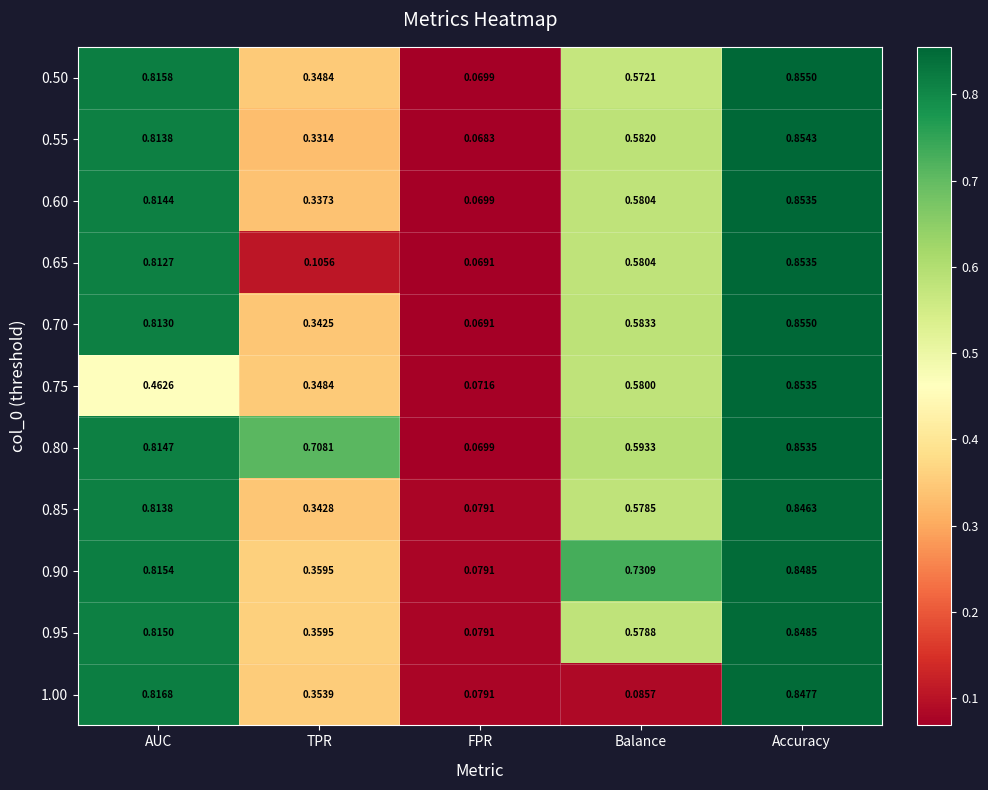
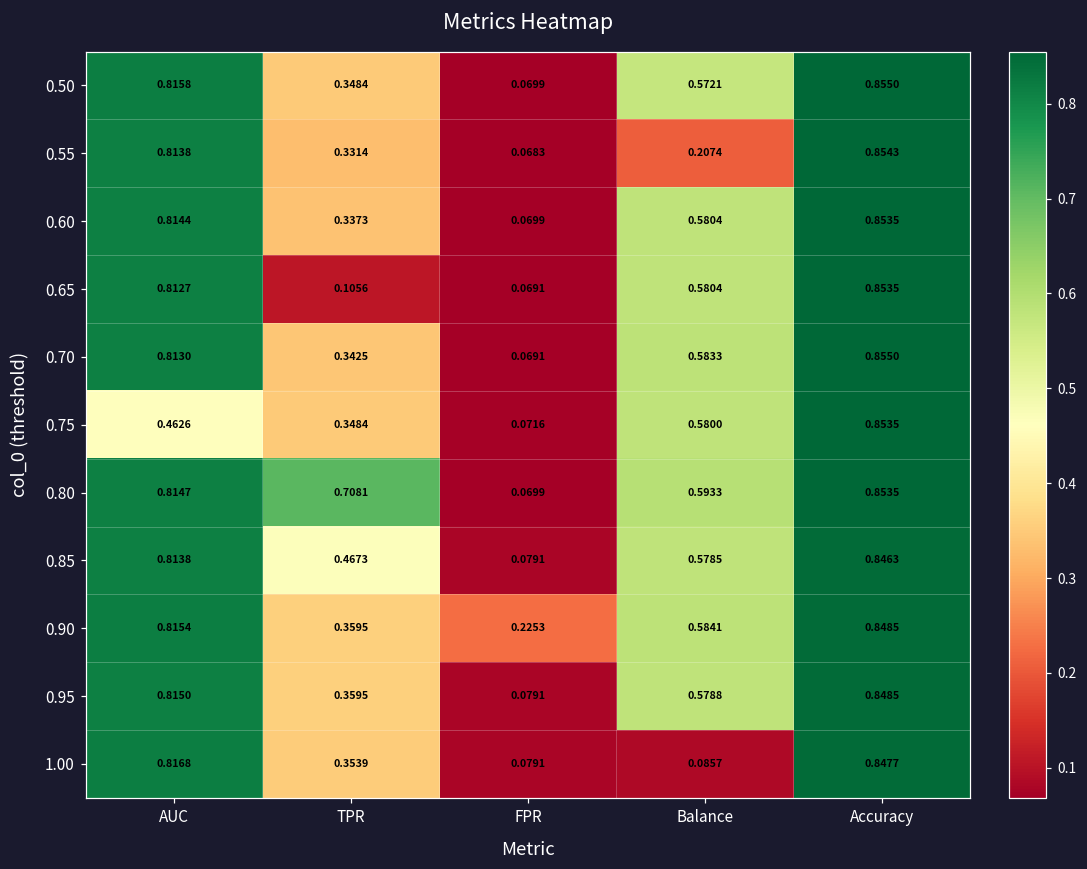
  {
    "0.50": {
      "AUC": 0.8158,
      "TPR": 0.3484,
      "FPR": 0.0699,
      "Balance": 0.5721,
      "Accuracy": 0.8550
    },
    "0.55": {
      "AUC": 0.8138,
      "TPR": 0.3314,
      "FPR": 0.0683,
-     "Balance": 0.5820,
+     "Balance": 0.2074,
      "Accuracy": 0.8543
    },
    "0.60": {
      "AUC": 0.8144,
      "TPR": 0.3373,
      "FPR": 0.0699,
      "Balance": 0.5804,
      "Accuracy": 0.8535
    },
    "0.65": {
      "AUC": 0.8127,
      "TPR": 0.1056,
      "FPR": 0.0691,
      "Balance": 0.5804,
      "Accuracy": 0.8535
    },
    "0.70": {
      "AUC": 0.8130,
      "TPR": 0.3425,
      "FPR": 0.0691,
      "Balance": 0.5833,
      "Accuracy": 0.8550
    },
    "0.75": {
      "AUC": 0.4626,
      "TPR": 0.3484,
      "FPR": 0.0716,
      "Balance": 0.5800,
      "Accuracy": 0.8535
    },
    "0.80": {
      "AUC": 0.8147,
      "TPR": 0.7081,
      "FPR": 0.0699,
      "Balance": 0.5933,
      "Accuracy": 0.8535
    },
    "0.85": {
      "AUC": 0.8138,
-     "TPR": 0.3428,
+     "TPR": 0.4673,
      "FPR": 0.0791,
      "Balance": 0.5785,
      "Accuracy": 0.8463
    },
    "0.90": {
      "AUC": 0.8154,
      "TPR": 0.3595,
-     "FPR": 0.0791,
-     "Balance": 0.7309,
+     "FPR": 0.2253,
+     "Balance": 0.5841,
      "Accuracy": 0.8485
    },
    "0.95": {
      "AUC": 0.8150,
      "TPR": 0.3595,
      "FPR": 0.0791,
      "Balance": 0.5788,
      "Accuracy": 0.8485
    },
    "1.00": {
      "AUC": 0.8168,
      "TPR": 0.3539,
      "FPR": 0.0791,
      "Balance": 0.0857,
      "Accuracy": 0.8477
    }
  }
